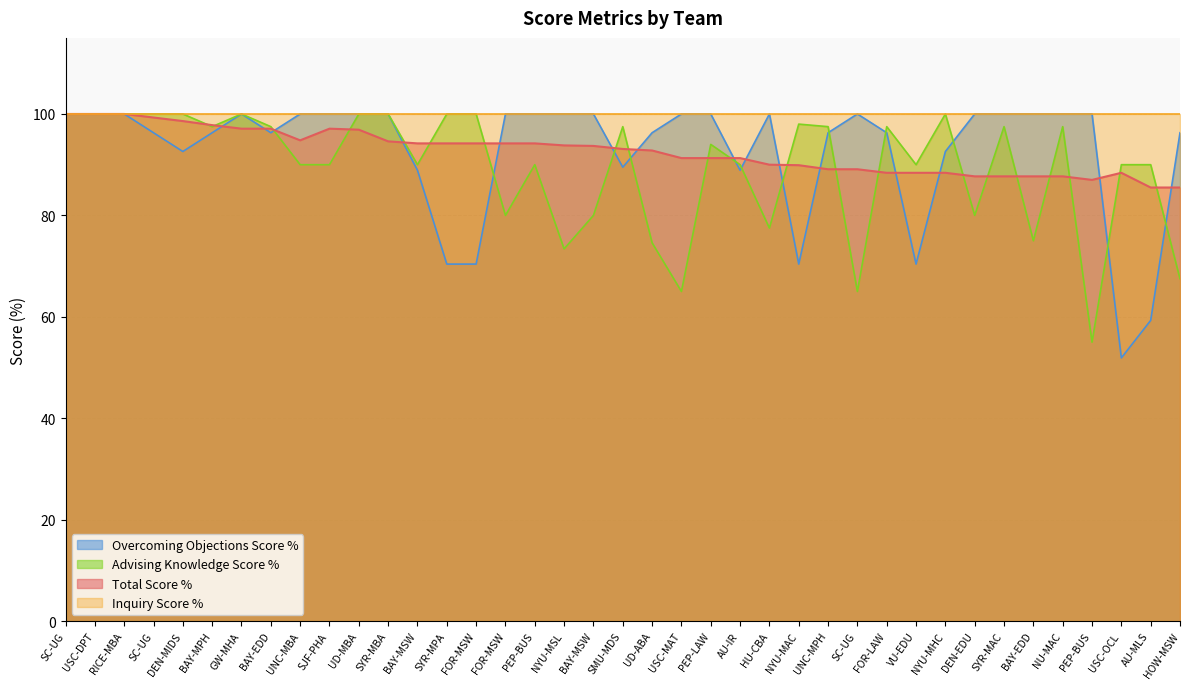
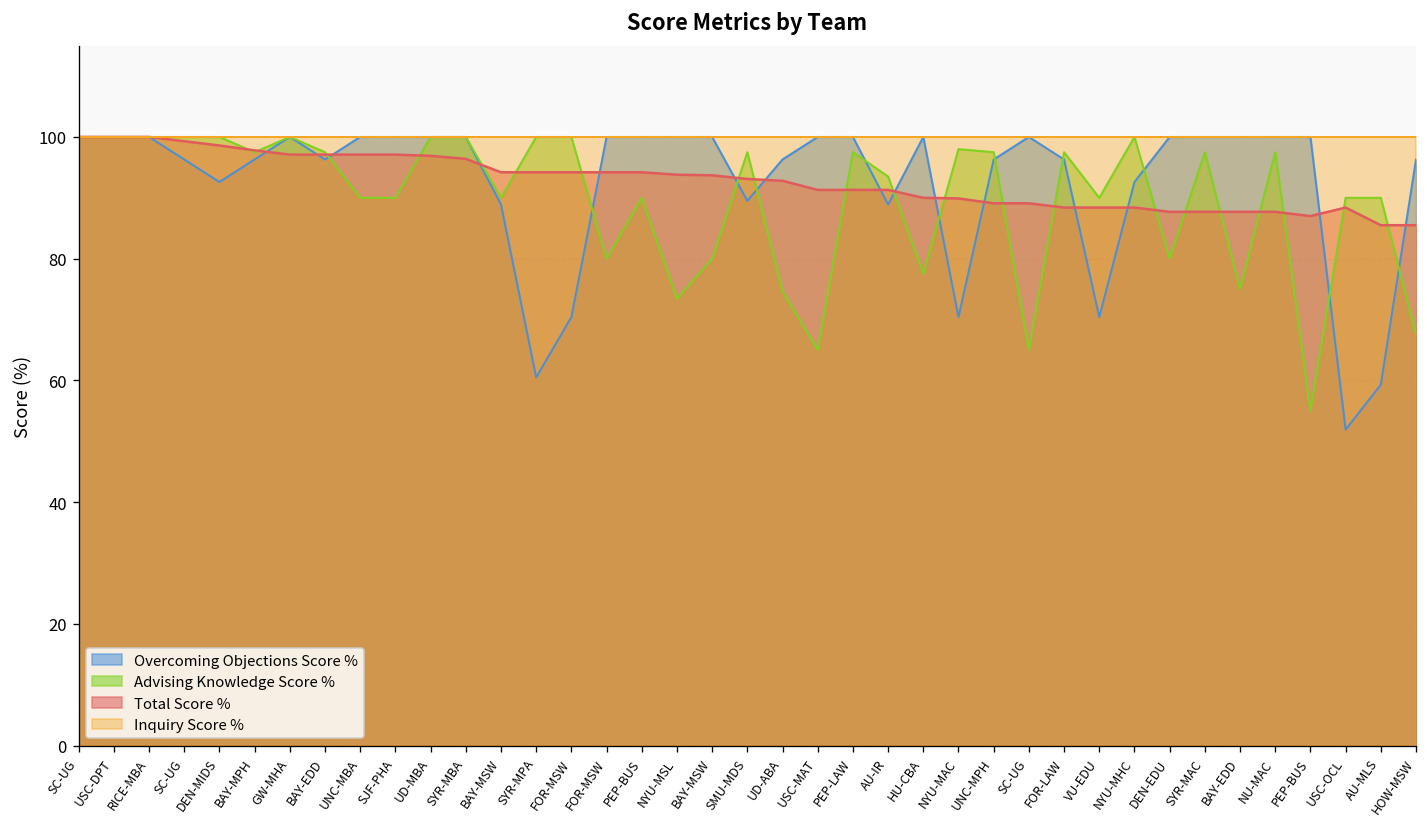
  {
    "Overcoming Objections Score %": {
      "DEN-MIDS": 93,
      "BAY-MPH": 96,
-     "SYR-MPA": 70,
+     "SYR-MPA": 61,
      "SMU-MDS": 90,
      "UD-ABA": 96,
      "AU-IR": 89,
      "NYU-MAC": 70,
      "UNC-MPH": 96,
      "FOR-LAW": 96,
      "VU-EDU": 70,
      "NYU-MHC": 93,
      "USC-OCL": 52,
      "AU-MLS": 59,
      "HOW-MSW": 96
    },
    "Advising Knowledge Score %": {
      "UNC-MBA": 90,
      "SJF-PHA": 90,
      "NYU-MSL": 73,
      "SMU-MDS": 98,
      "UD-ABA": 75,
      "USC-MAT": 65,
-     "PEP-LAW": 94,
-     "AU-IR": 90,
+     "PEP-LAW": 98,
+     "AU-IR": 94,
      "HU-CBA": 78,
      "NYU-MAC": 98,
      "UNC-MPH": 98,
      "FOR-LAW": 98,
      "VU-EDU": 90,
      "DEN-EDU": 80,
      "SYR-MAC": 98,
      "NU-MAC": 98,
      "USC-OCL": 90,
      "AU-MLS": 90,
      "HOW-MSW": 68
    },
    "Total Score %": {
      "DEN-MIDS": 99,
      "GW-MHA": 97,
-     "UNC-MBA": 95,
+     "UNC-MBA": 97,
      "SJF-PHA": 97,
      "UD-MBA": 97,
-     "SYR-MBA": 95,
+     "SYR-MBA": 96,
      "SYR-MPA": 94,
      "NYU-MSL": 94,
      "SMU-MDS": 93,
      "UD-ABA": 93,
      "USC-MAT": 91,
      "PEP-LAW": 91,
      "AU-IR": 91,
      "HU-CBA": 90,
      "NYU-MAC": 90,
      "UNC-MPH": 89,
      "FOR-LAW": 88,
      "VU-EDU": 88,
      "NYU-MHC": 88,
      "DEN-EDU": 88,
      "SYR-MAC": 88,
      "NU-MAC": 88,
      "USC-OCL": 88,
      "AU-MLS": 86,
      "HOW-MSW": 86
    },
    "Inquiry Score %": {
      "BAY-MPH": 100,
      "SMU-MDS": 100,
      "UD-ABA": 100,
      "AU-IR": 100,
      "NYU-MAC": 100,
      "UNC-MPH": 100,
      "FOR-LAW": 100,
      "VU-EDU": 100,
      "USC-OCL": 100,
      "AU-MLS": 100,
      "HOW-MSW": 100
    }
  }
